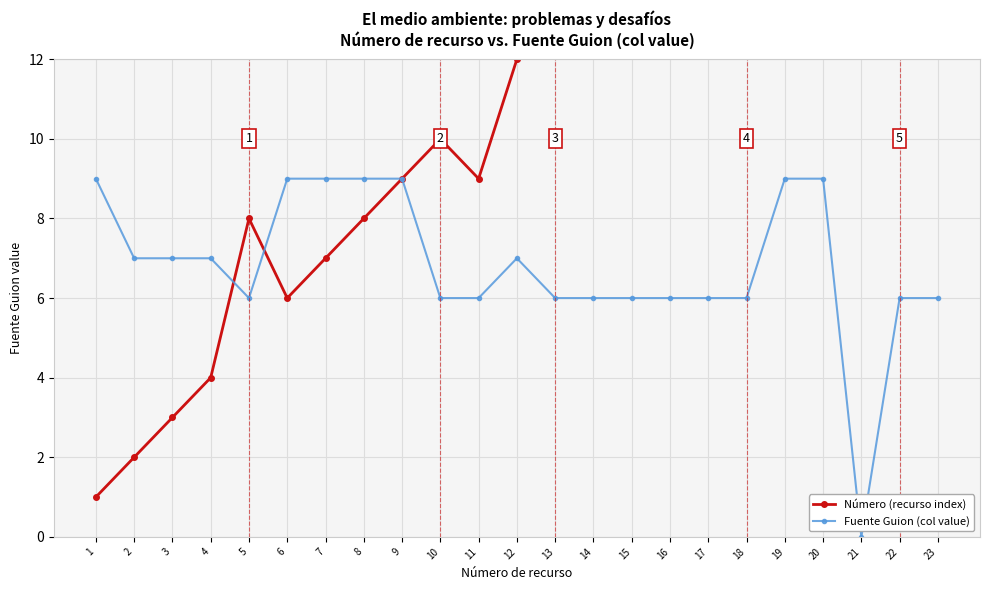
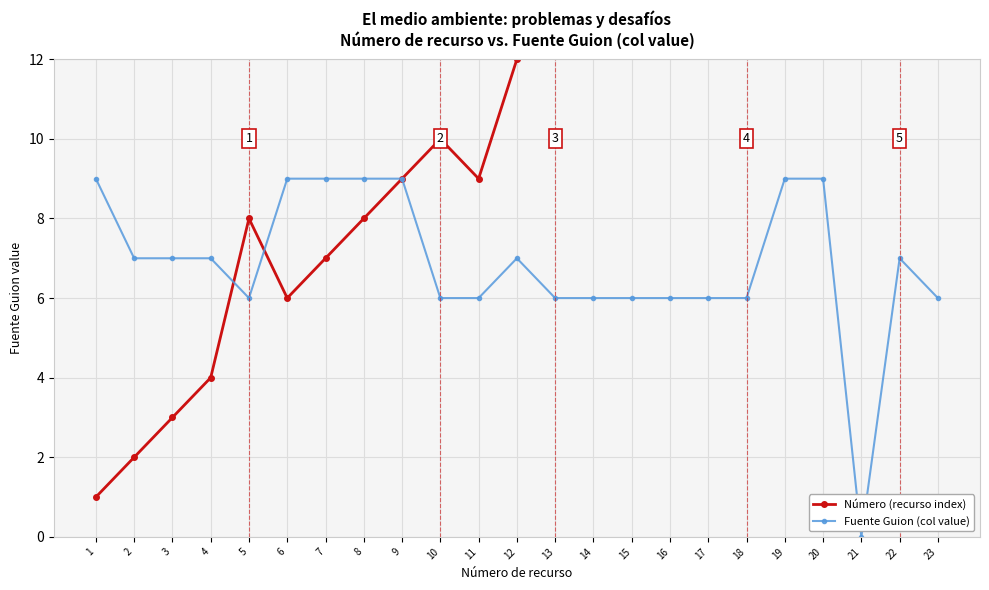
  {
    "Número (recurso index)": {
      "1": 1,
      "2": 2,
      "3": 3,
      "4": 4,
      "5": 8,
      "6": 6,
      "7": 7,
      "8": 8,
      "11": 9,
      "12": 12
    },
    "Fuente Guion (col value)": {
      "1": 9,
      "2": 7,
      "3": 7,
      "4": 7,
      "5": 6,
      "6": 9,
      "7": 9,
      "8": 9,
      "10": 6,
      "11": 6,
      "12": 7,
      "13": 6,
      "14": 6,
      "15": 6,
      "16": 6,
      "17": 6,
      "18": 6,
      "19": 9,
      "20": 9,
      "21": 0,
-     "22": 6,
+     "22": 7,
      "23": 6
    }
  }
